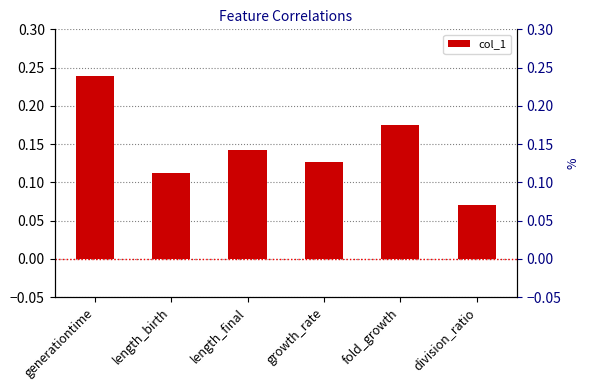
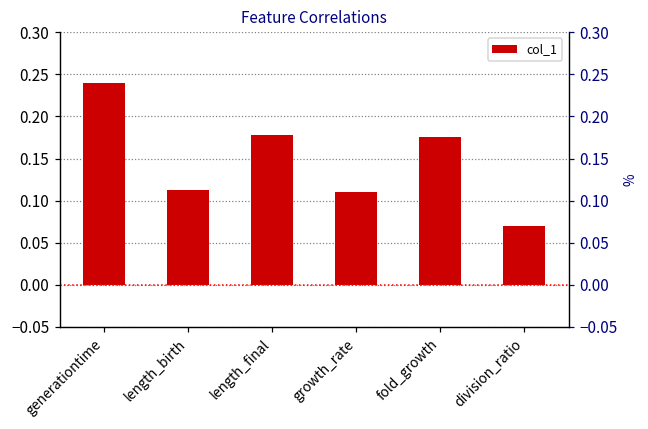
  {
    "generationtime": 0.24,
    "length_birth": 0.11,
-   "length_final": 0.14,
-   "growth_rate": 0.13,
+   "length_final": 0.18,
+   "growth_rate": 0.11,
    "fold_growth": 0.18,
    "division_ratio": 0.07
  }
